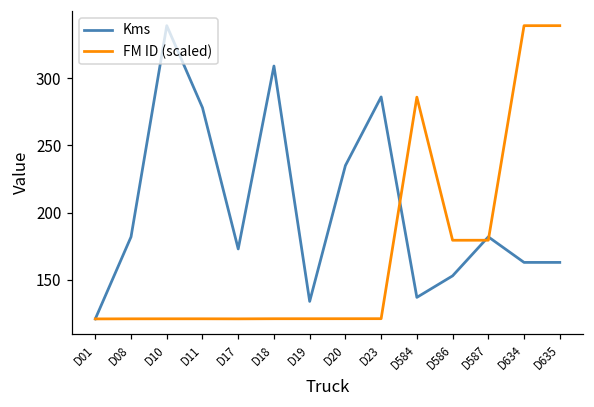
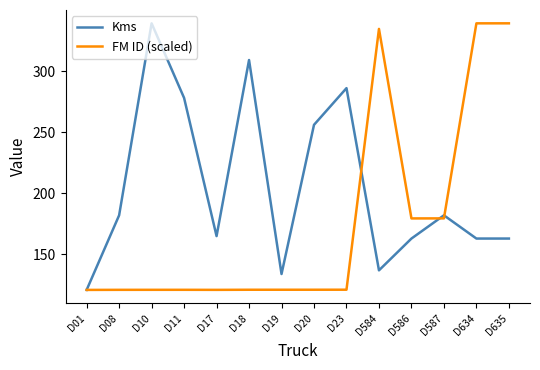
  {
    "Kms": {
      "D08": 182,
      "D11": 278,
-     "D17": 173,
+     "D17": 165,
      "D18": 309,
      "D19": 134,
-     "D20": 235,
+     "D20": 256,
      "D23": 286,
      "D584": 137,
-     "D586": 153,
+     "D586": 163,
      "D587": 182,
      "D634": 163,
      "D635": 163
    },
    "FM ID (scaled)": {
      "D08": 121,
      "D10": 121,
      "D11": 121,
      "D17": 121,
      "D18": 121,
      "D19": 121,
      "D20": 121,
      "D23": 121,
-     "D584": 286,
+     "D584": 334,
      "D586": 179,
      "D587": 179,
      "D634": 339,
      "D635": 339
    }
  }
